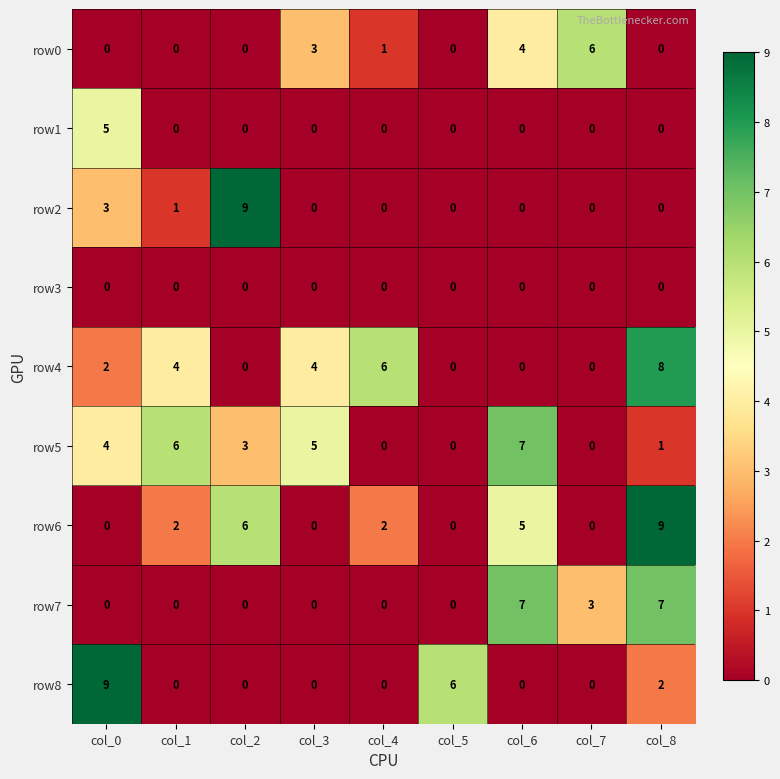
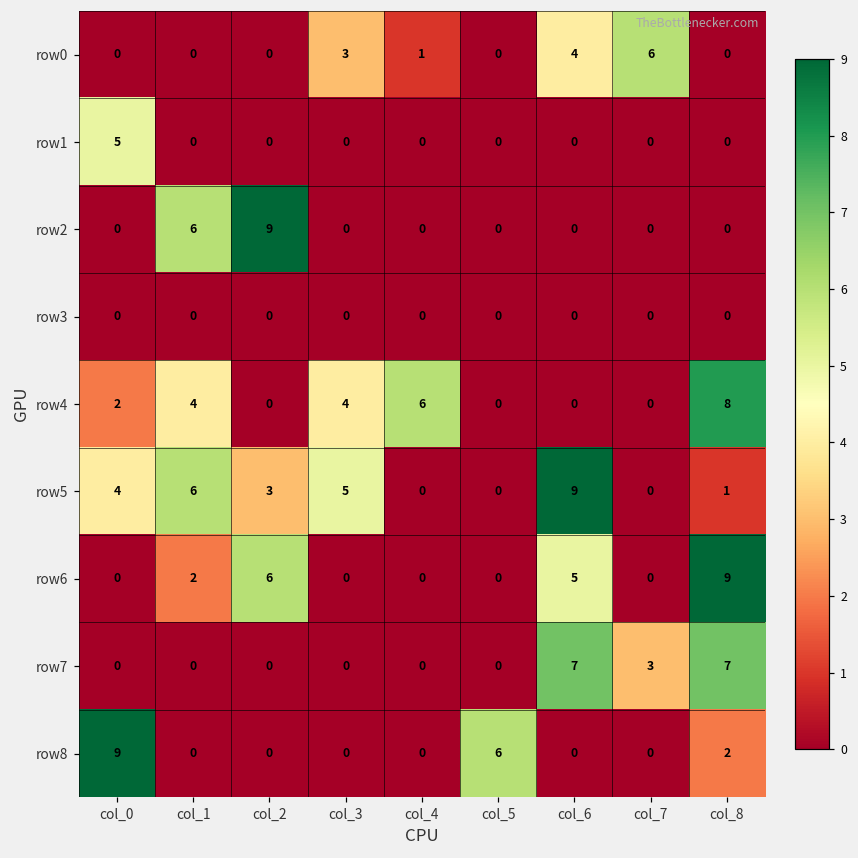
  {
    "row0": {
      "col_0": 0,
      "col_1": 0,
      "col_2": 0,
      "col_3": 3,
      "col_4": 1,
      "col_5": 0,
      "col_6": 4,
      "col_7": 6
    },
    "row1": {
      "col_0": 5,
      "col_1": 0,
      "col_2": 0,
      "col_3": 0,
      "col_4": 0,
      "col_5": 0,
      "col_6": 0,
      "col_7": 0,
      "col_8": 0
    },
    "row2": {
-     "col_0": 3,
-     "col_1": 1,
+     "col_0": 0,
+     "col_1": 6,
      "col_2": 9,
      "col_3": 0,
      "col_4": 0,
      "col_5": 0,
      "col_6": 0,
      "col_7": 0,
      "col_8": 0
    },
    "row3": {
      "col_0": 0,
      "col_1": 0,
      "col_2": 0,
      "col_3": 0,
      "col_4": 0,
      "col_5": 0,
      "col_6": 0,
      "col_7": 0,
      "col_8": 0
    },
    "row4": {
      "col_0": 2,
      "col_1": 4,
      "col_2": 0,
      "col_3": 4,
      "col_4": 6,
      "col_5": 0,
      "col_6": 0,
      "col_7": 0,
      "col_8": 8
    },
    "row5": {
      "col_0": 4,
      "col_1": 6,
      "col_2": 3,
      "col_3": 5,
      "col_4": 0,
      "col_5": 0,
-     "col_6": 7,
+     "col_6": 9,
      "col_7": 0,
      "col_8": 1
    },
    "row6": {
      "col_0": 0,
      "col_1": 2,
      "col_2": 6,
      "col_3": 0,
-     "col_4": 2,
+     "col_4": 0,
      "col_5": 0,
      "col_6": 5,
      "col_7": 0,
      "col_8": 9
    },
    "row7": {
      "col_0": 0,
      "col_1": 0,
      "col_2": 0,
      "col_3": 0,
      "col_4": 0,
      "col_5": 0,
      "col_6": 7,
      "col_7": 3,
      "col_8": 7
    },
    "row8": {
      "col_0": 9,
      "col_1": 0,
      "col_2": 0,
      "col_3": 0,
      "col_4": 0,
      "col_5": 6,
      "col_6": 0,
      "col_7": 0,
      "col_8": 2
    }
  }
